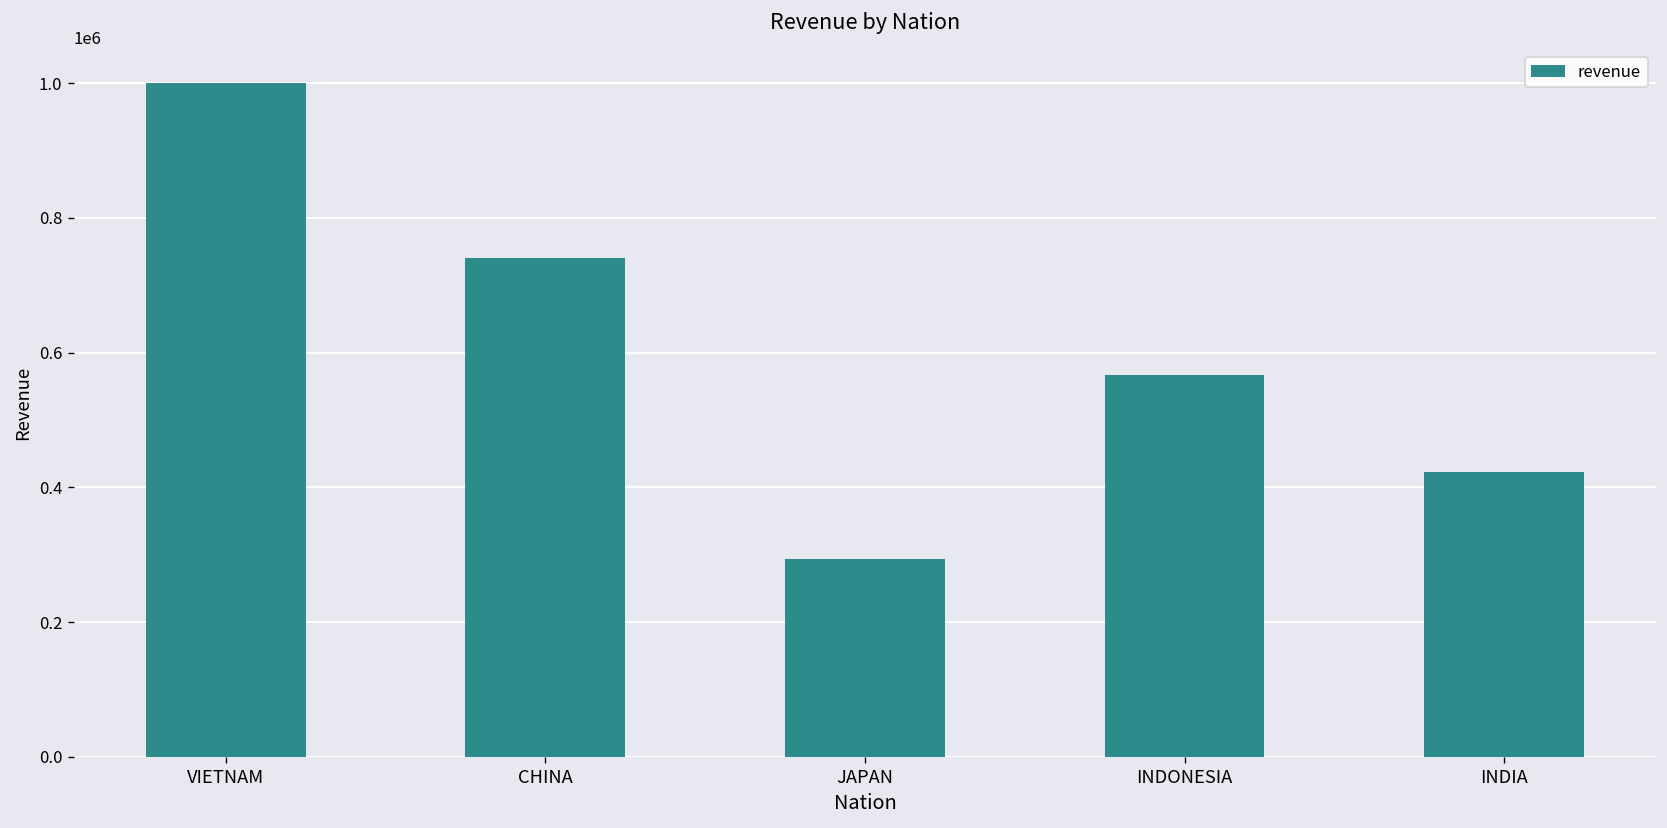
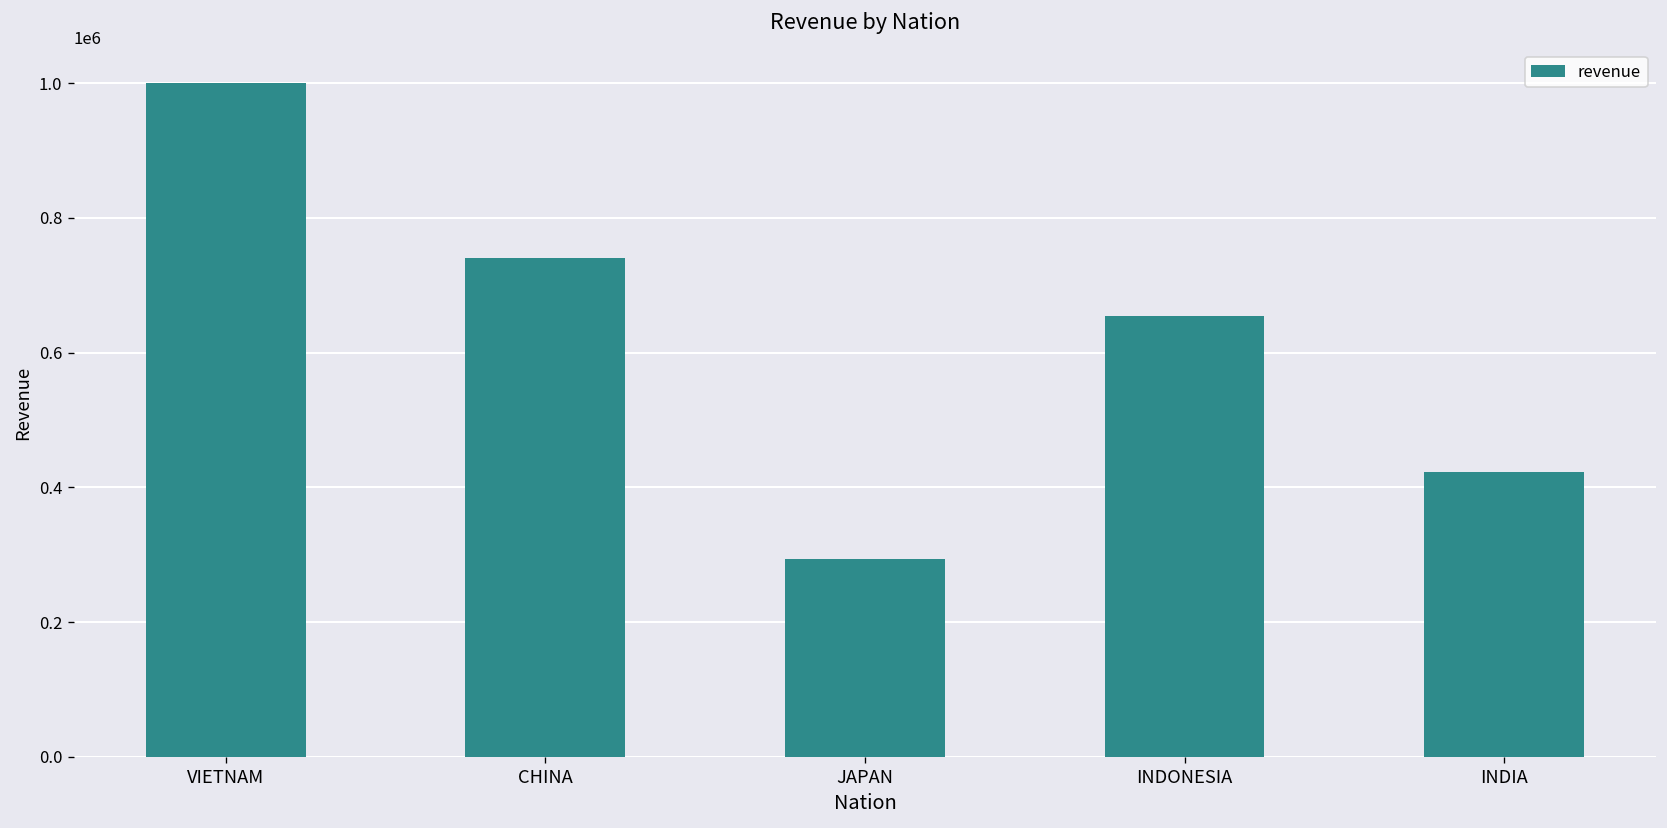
  {
    "VIETNAM": 1000000,
    "CHINA": 740000,
    "JAPAN": 290000,
-   "INDONESIA": 570000,
+   "INDONESIA": 650000,
    "INDIA": 420000
  }
